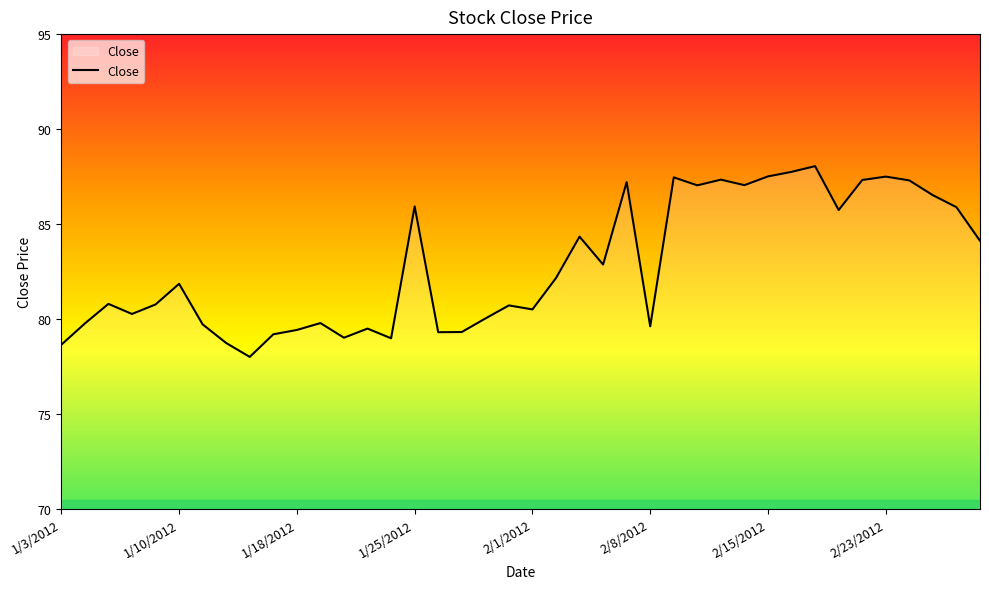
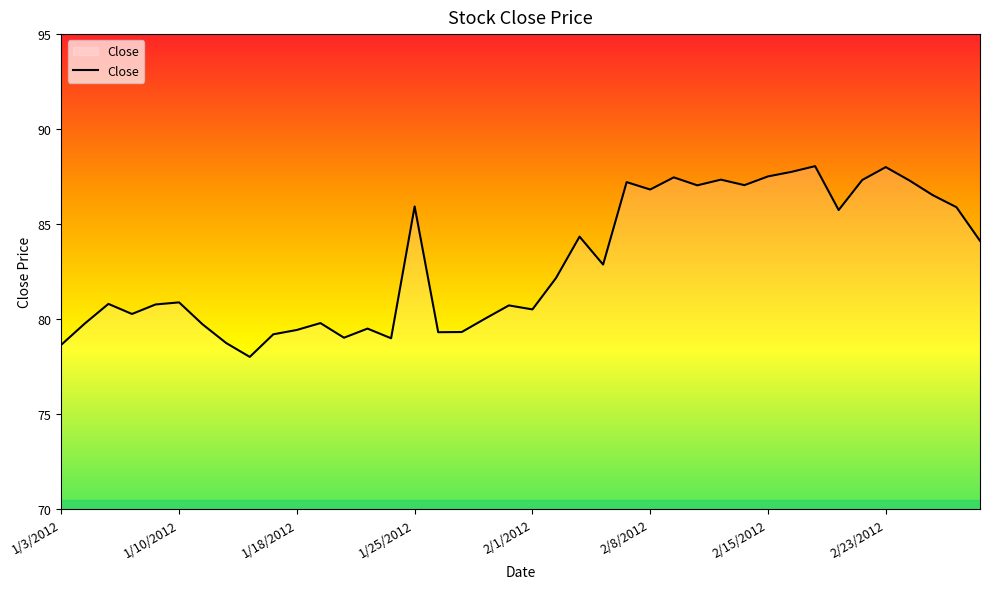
  {
    "1/3/2012": 78.7,
-   "1/10/2012": 81.9,
+   "1/10/2012": 80.9,
    "1/18/2012": 79.4,
    "1/25/2012": 85.9,
    "2/1/2012": 80.5,
-   "2/8/2012": 79.6,
+   "2/8/2012": 86.8,
    "2/15/2012": 87.5,
-   "2/23/2012": 87.5
+   "2/23/2012": 88.0
  }
